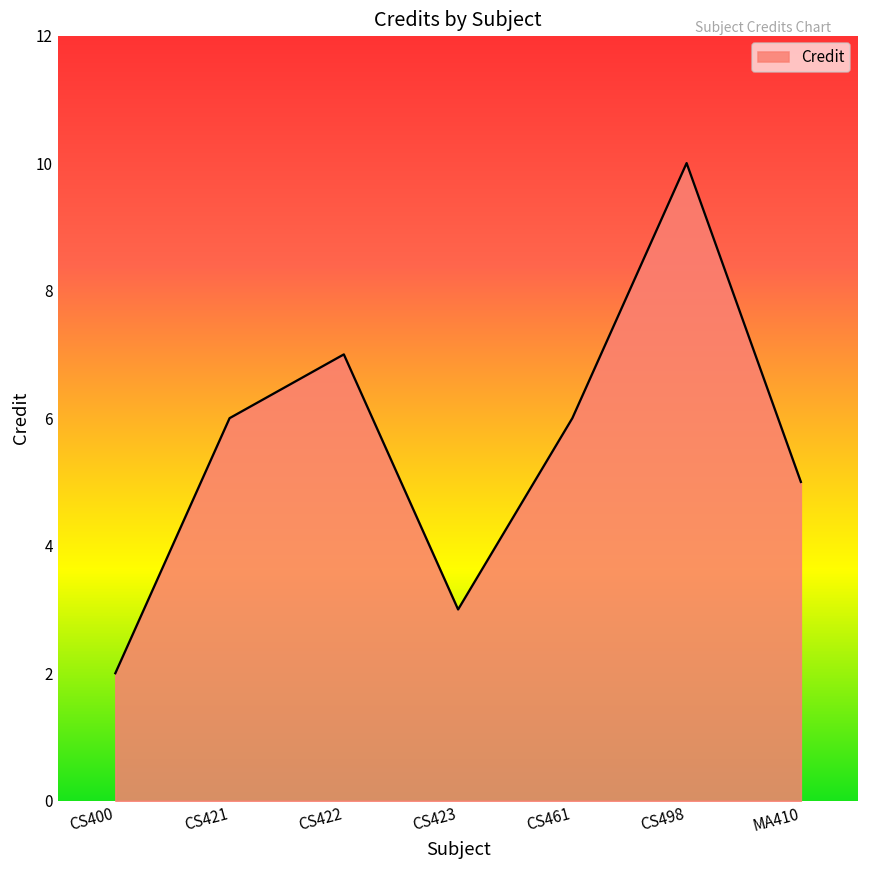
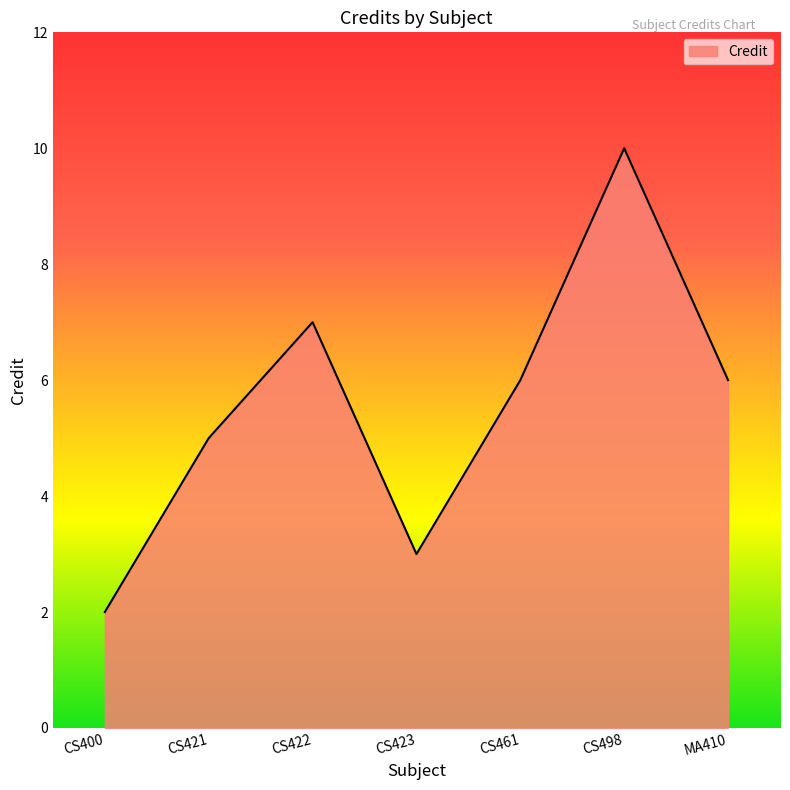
  {
    "CS400": 2,
-   "CS421": 6,
+   "CS421": 5,
    "CS422": 7,
    "CS423": 3,
    "CS461": 6,
    "CS498": 10,
-   "MA410": 5
+   "MA410": 6
  }
